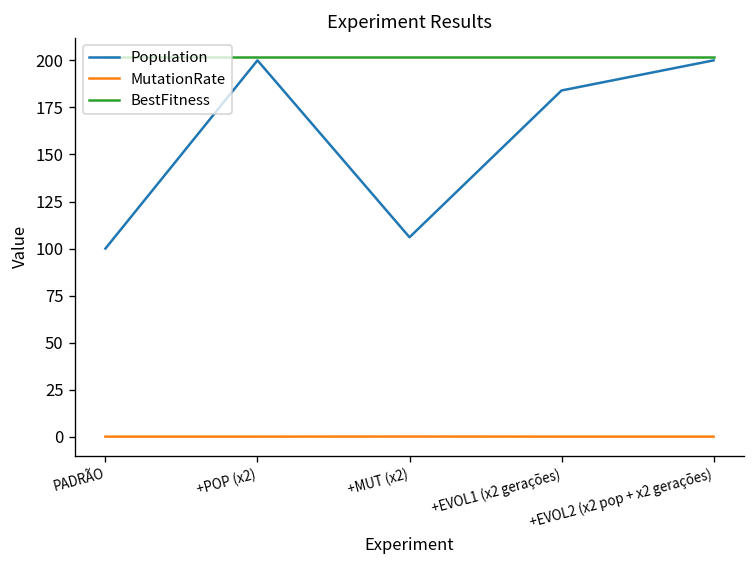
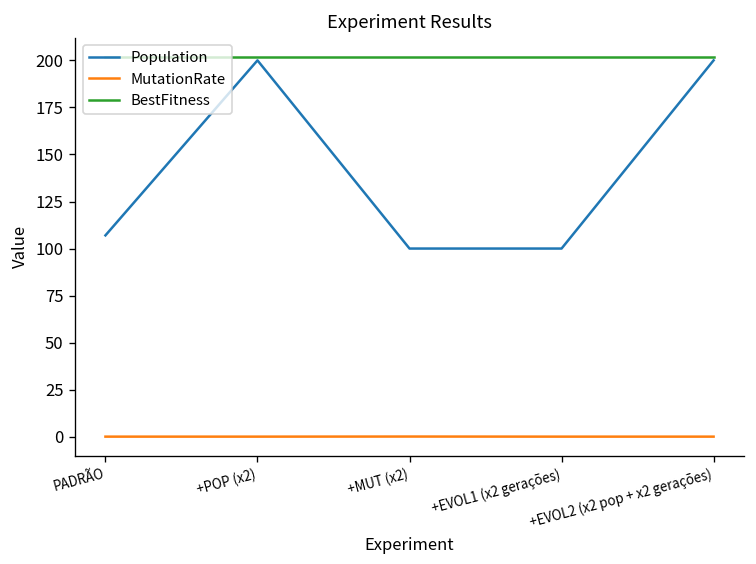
  {
    "Population": {
-     "PADRÃO": 100,
+     "PADRÃO": 107,
      "+POP (x2)": 200,
-     "+MUT (x2)": 106,
-     "+EVOL1 (x2 gerações)": 184,
+     "+MUT (x2)": 100,
+     "+EVOL1 (x2 gerações)": 100,
      "+EVOL2 (x2 pop + x2 gerações)": 200
    },
    "MutationRate": {
      "PADRÃO": 0,
      "+POP (x2)": 0,
      "+MUT (x2)": 0,
      "+EVOL1 (x2 gerações)": 0,
      "+EVOL2 (x2 pop + x2 gerações)": 0
    },
    "BestFitness": {
      "+POP (x2)": 202,
      "+MUT (x2)": 202,
      "+EVOL1 (x2 gerações)": 202,
      "+EVOL2 (x2 pop + x2 gerações)": 202
    }
  }
